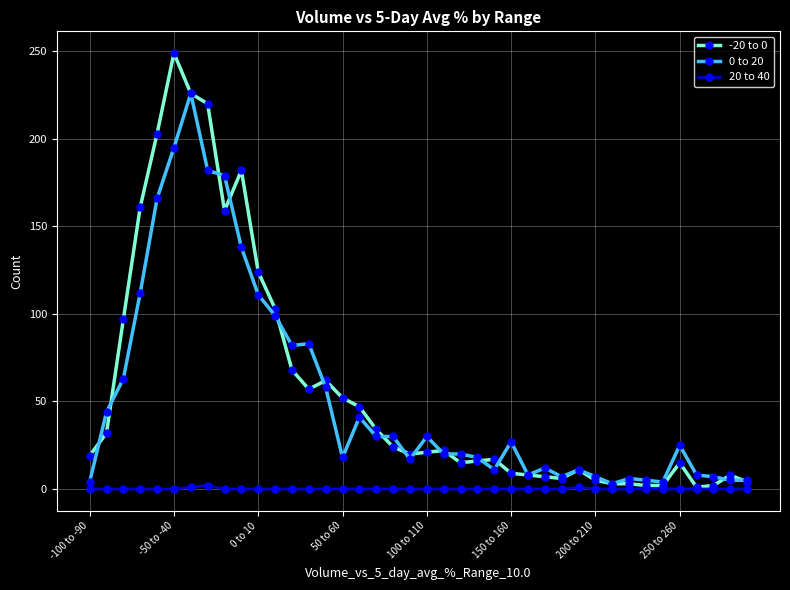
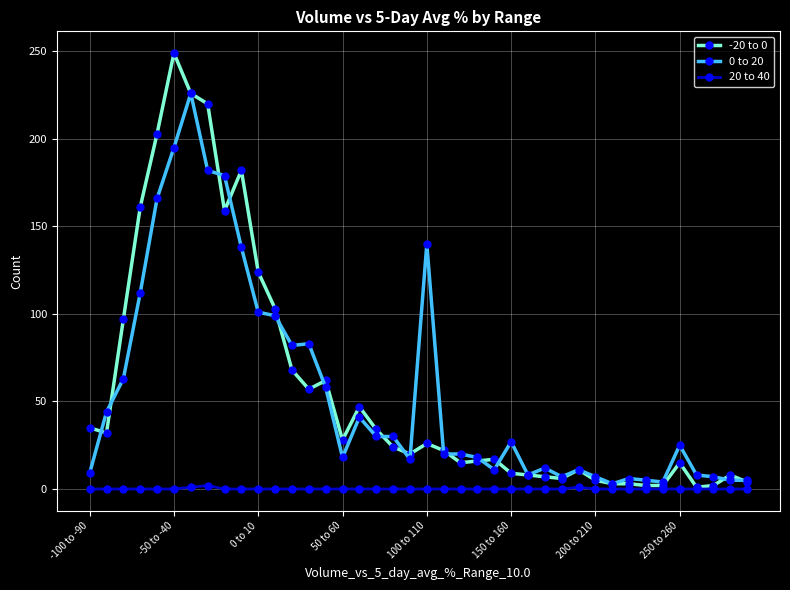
  {
    "-20 to 0": {
-     "-100 to -90": 19,
+     "-100 to -90": 35,
      "-50 to -40": 249,
      "0 to 10": 124,
-     "50 to 60": 52,
-     "100 to 110": 21,
+     "50 to 60": 28,
+     "100 to 110": 26,
      "150 to 160": 9,
      "200 to 210": 5,
      "250 to 260": 15
    },
    "0 to 20": {
-     "-100 to -90": 4,
+     "-100 to -90": 9,
      "-50 to -40": 195,
-     "0 to 10": 111,
+     "0 to 10": 101,
      "50 to 60": 18,
-     "100 to 110": 30,
+     "100 to 110": 140,
      "150 to 160": 27,
      "200 to 210": 7,
      "250 to 260": 25
    },
    "20 to 40": {
      "-100 to -90": 0,
      "-50 to -40": 0,
      "0 to 10": 0,
      "50 to 60": 0,
      "100 to 110": 0,
      "150 to 160": 0,
      "200 to 210": 0,
      "250 to 260": 0
    }
  }
